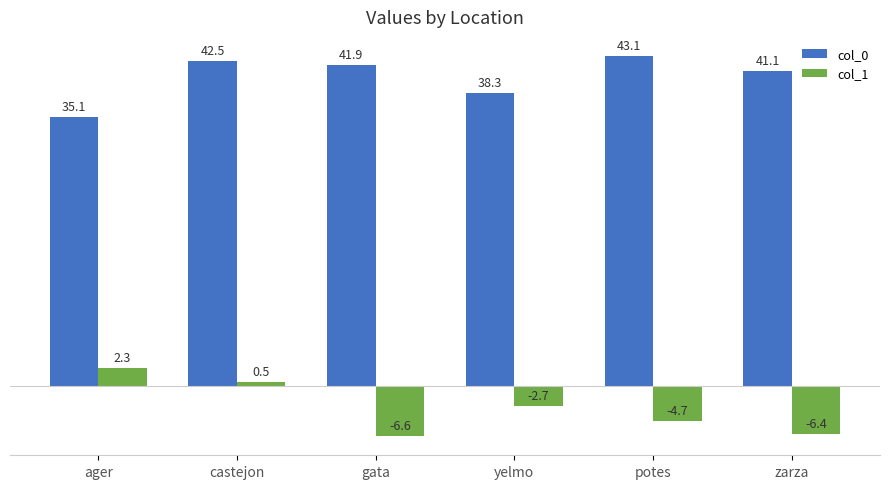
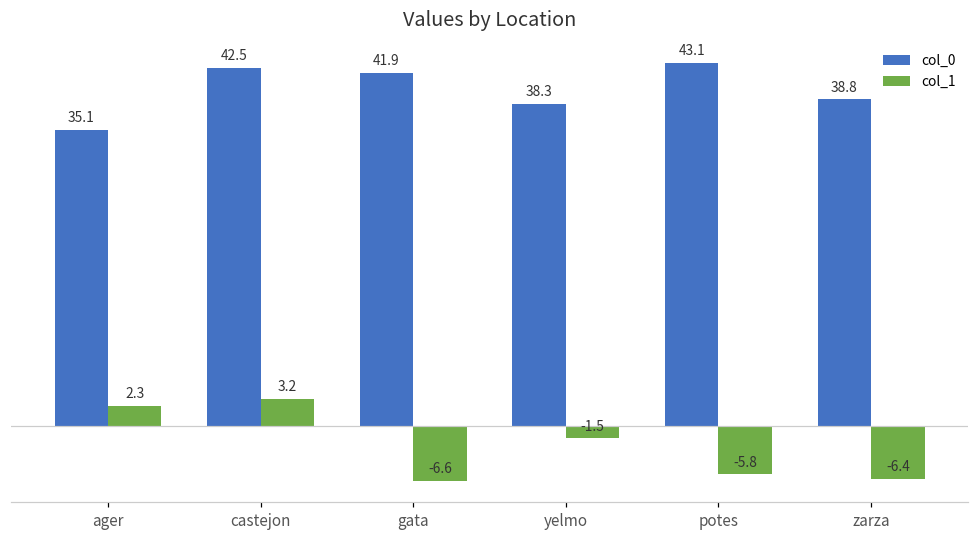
  {
    "col_0": {
      "ager": 35.1,
      "castejon": 42.5,
      "gata": 41.9,
      "yelmo": 38.3,
      "potes": 43.1,
-     "zarza": 41.1
+     "zarza": 38.8
    },
    "col_1": {
      "ager": 2.3,
-     "castejon": 0.5,
+     "castejon": 3.2,
      "gata": -6.6,
-     "yelmo": -2.7,
-     "potes": -4.7,
+     "yelmo": -1.5,
+     "potes": -5.8,
      "zarza": -6.4
    }
  }
